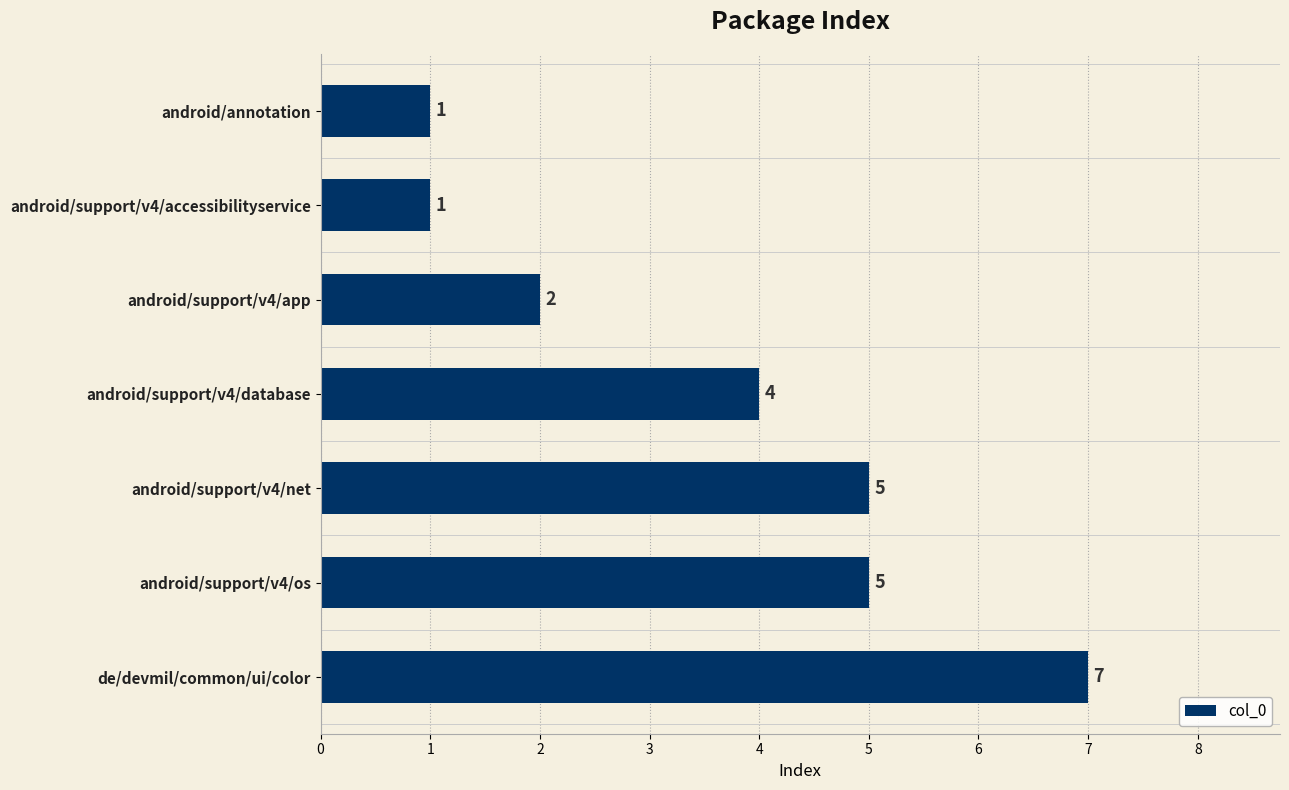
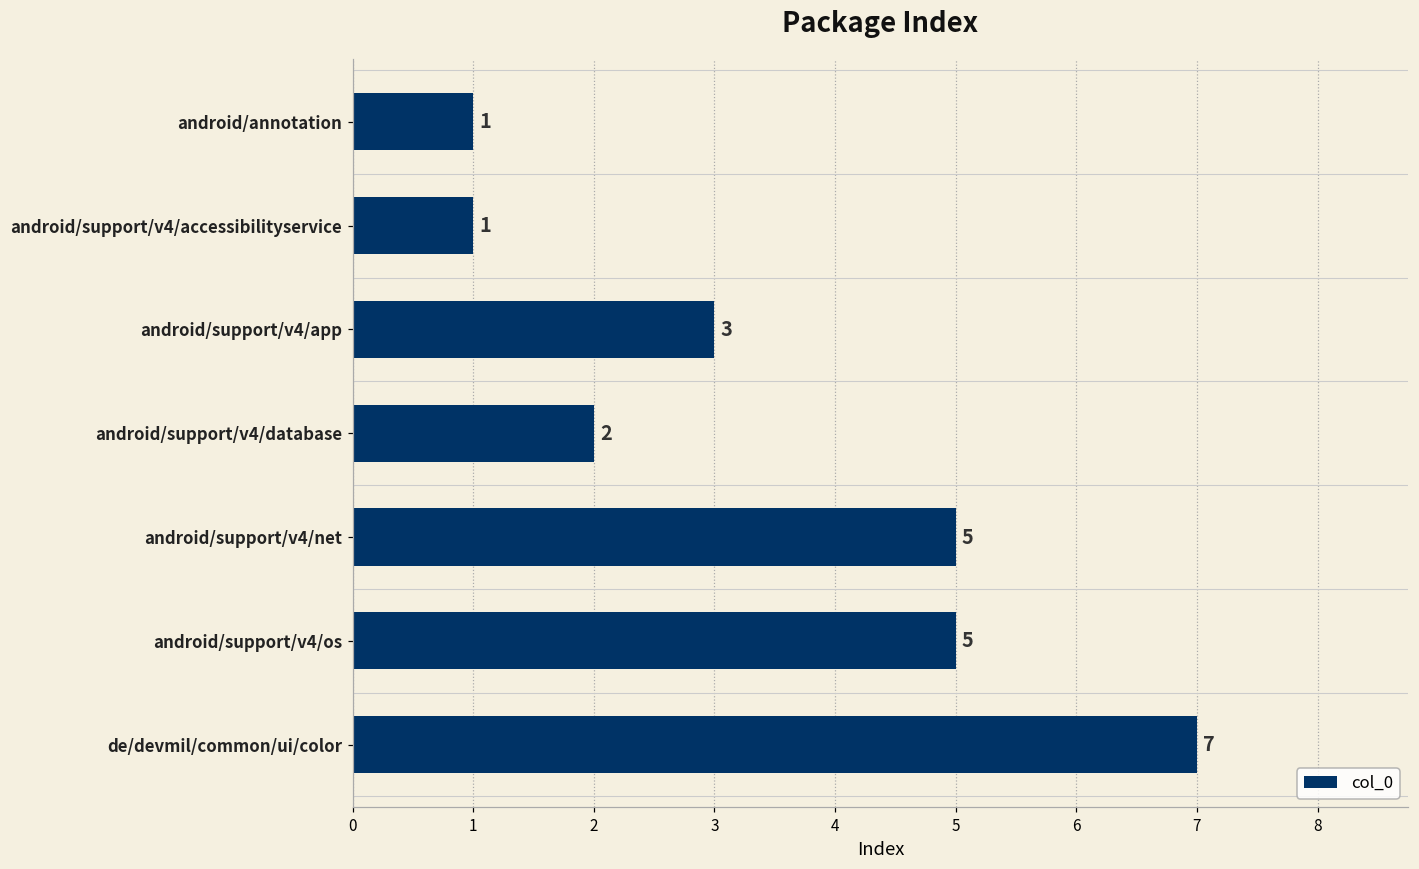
  {
    "android/annotation": 1,
    "android/support/v4/accessibilityservice": 1,
-   "android/support/v4/app": 2,
-   "android/support/v4/database": 4,
+   "android/support/v4/app": 3,
+   "android/support/v4/database": 2,
    "android/support/v4/net": 5,
    "android/support/v4/os": 5,
    "de/devmil/common/ui/color": 7
  }
